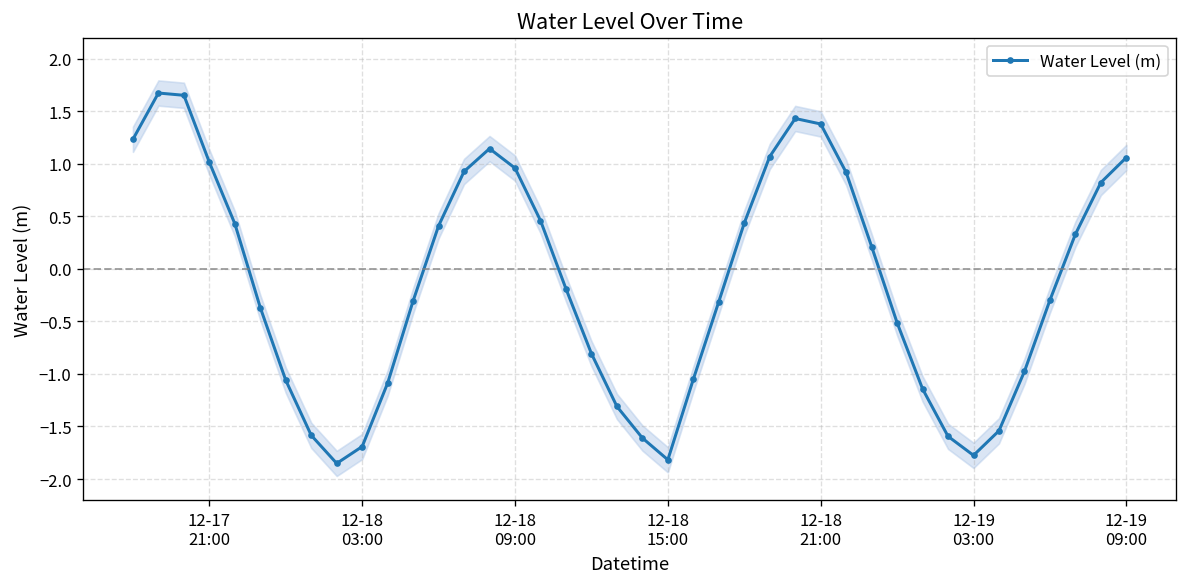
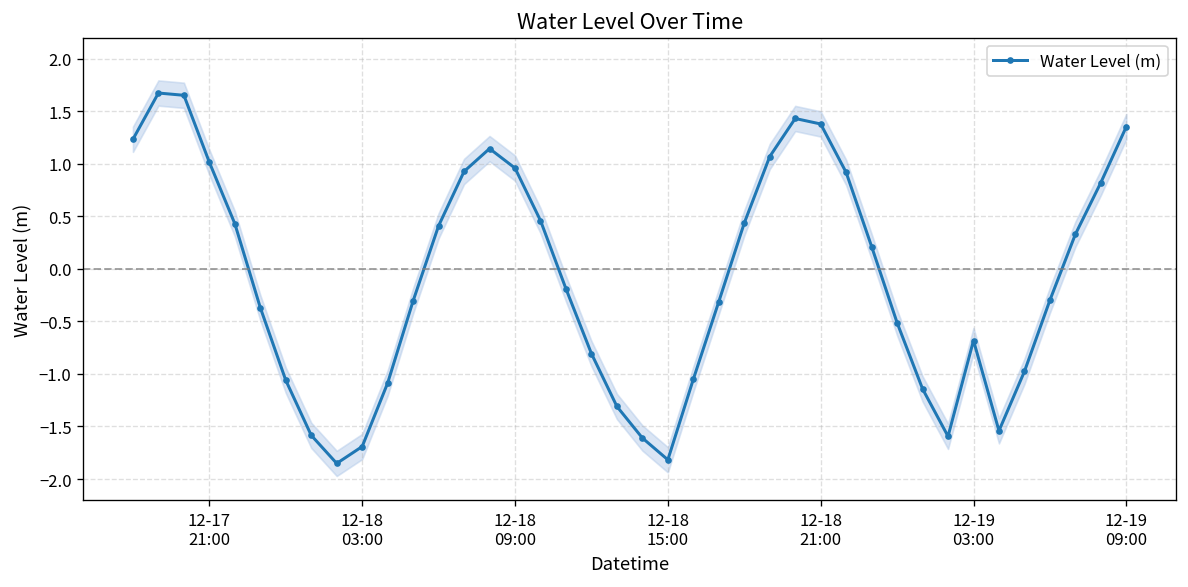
  {
    "Water Level (m)": {
      "12-17 21:00": 1.0,
      "12-18 03:00": -1.7,
      "12-18 09:00": 1.0,
      "12-18 15:00": -1.8,
      "12-18 21:00": 1.4,
-     "12-19 03:00": -1.8,
-     "12-19 09:00": 1.1
+     "12-19 03:00": -0.7,
+     "12-19 09:00": 1.4
    }
  }
